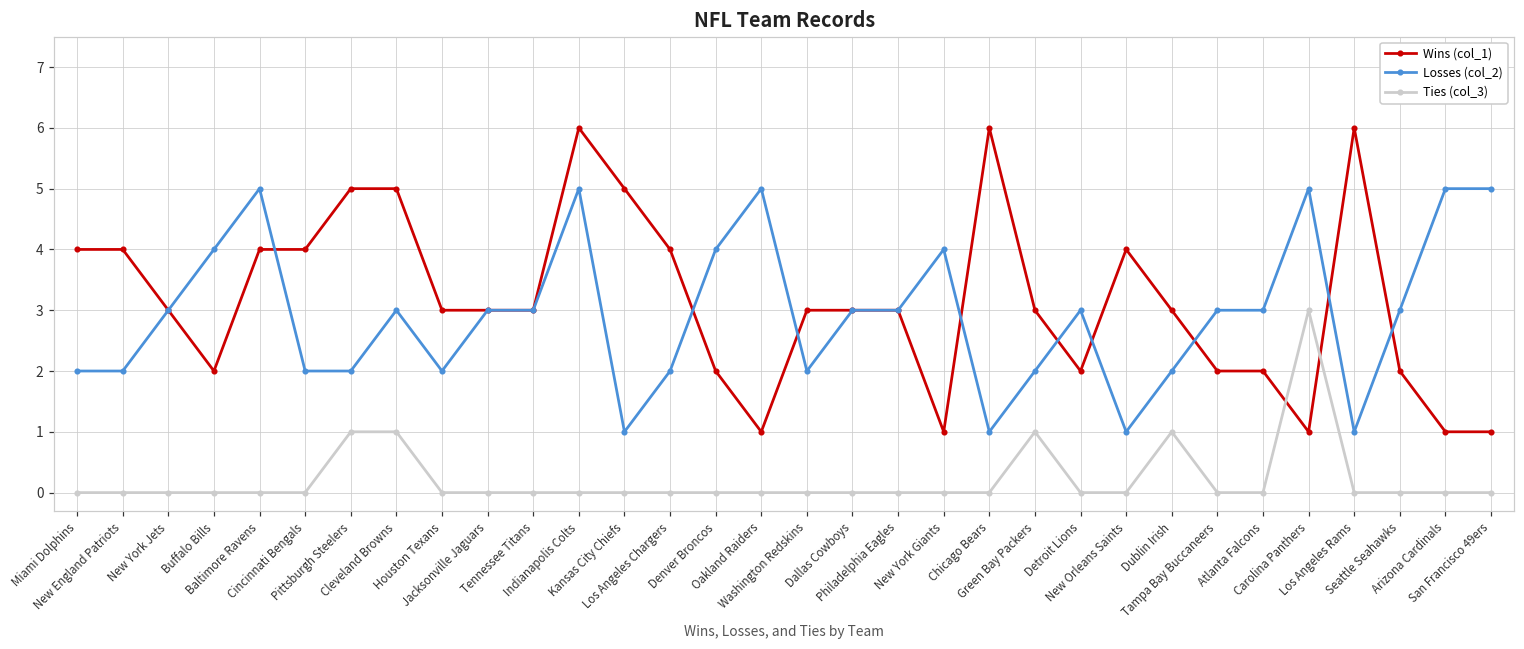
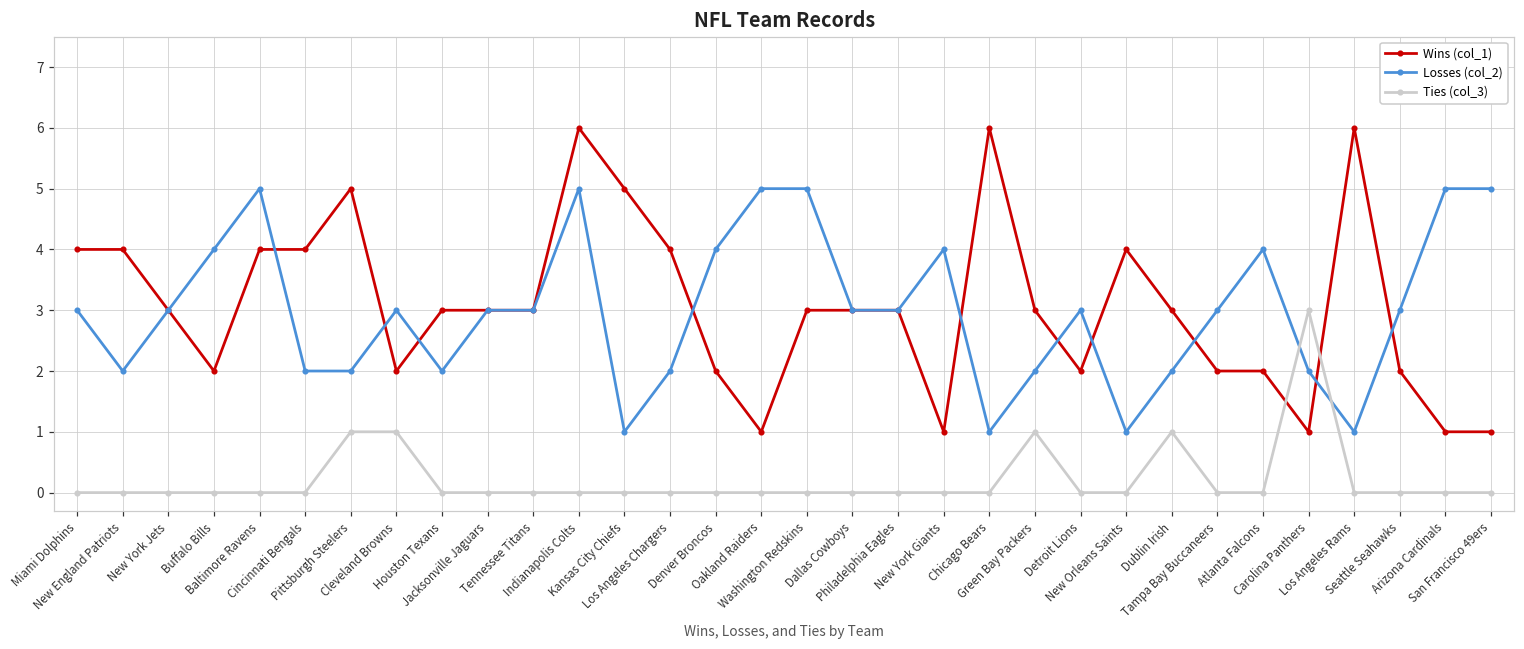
  {
    "Wins (col_1)": {
      "Miami Dolphins": 4,
      "New England Patriots": 4,
      "Buffalo Bills": 2,
      "Baltimore Ravens": 4,
      "Cincinnati Bengals": 4,
      "Pittsburgh Steelers": 5,
-     "Cleveland Browns": 5,
+     "Cleveland Browns": 2,
      "Houston Texans": 3,
      "Indianapolis Colts": 6,
      "Kansas City Chiefs": 5,
      "Los Angeles Chargers": 4,
      "Denver Broncos": 2,
      "Oakland Raiders": 1,
      "Washington Redskins": 3,
      "New York Giants": 1,
      "Chicago Bears": 6,
      "Green Bay Packers": 3,
      "Detroit Lions": 2,
      "New Orleans Saints": 4,
      "Dublin Irish": 3,
      "Tampa Bay Buccaneers": 2,
      "Atlanta Falcons": 2,
      "Carolina Panthers": 1,
      "Los Angeles Rams": 6,
      "Seattle Seahawks": 2,
      "Arizona Cardinals": 1,
      "San Francisco 49ers": 1
    },
    "Losses (col_2)": {
-     "Miami Dolphins": 2,
+     "Miami Dolphins": 3,
      "New England Patriots": 2,
      "Buffalo Bills": 4,
      "Baltimore Ravens": 5,
      "Cincinnati Bengals": 2,
      "Pittsburgh Steelers": 2,
      "Cleveland Browns": 3,
      "Houston Texans": 2,
      "Indianapolis Colts": 5,
      "Kansas City Chiefs": 1,
      "Los Angeles Chargers": 2,
      "Denver Broncos": 4,
      "Oakland Raiders": 5,
-     "Washington Redskins": 2,
+     "Washington Redskins": 5,
      "New York Giants": 4,
      "Chicago Bears": 1,
      "Green Bay Packers": 2,
      "Detroit Lions": 3,
      "New Orleans Saints": 1,
      "Dublin Irish": 2,
      "Tampa Bay Buccaneers": 3,
-     "Atlanta Falcons": 3,
-     "Carolina Panthers": 5,
+     "Atlanta Falcons": 4,
+     "Carolina Panthers": 2,
      "Los Angeles Rams": 1,
      "Seattle Seahawks": 3,
      "Arizona Cardinals": 5,
      "San Francisco 49ers": 5
    },
    "Ties (col_3)": {
      "Miami Dolphins": 0,
      "New England Patriots": 0,
      "New York Jets": 0,
      "Buffalo Bills": 0,
      "Baltimore Ravens": 0,
      "Cincinnati Bengals": 0,
      "Pittsburgh Steelers": 1,
      "Cleveland Browns": 1,
      "Houston Texans": 0,
      "Jacksonville Jaguars": 0,
      "Tennessee Titans": 0,
      "Indianapolis Colts": 0,
      "Kansas City Chiefs": 0,
      "Los Angeles Chargers": 0,
      "Denver Broncos": 0,
      "Oakland Raiders": 0,
      "Washington Redskins": 0,
      "Dallas Cowboys": 0,
      "Philadelphia Eagles": 0,
      "New York Giants": 0,
      "Chicago Bears": 0,
      "Green Bay Packers": 1,
      "Detroit Lions": 0,
      "New Orleans Saints": 0,
      "Dublin Irish": 1,
      "Tampa Bay Buccaneers": 0,
      "Atlanta Falcons": 0,
      "Carolina Panthers": 3,
      "Los Angeles Rams": 0,
      "Seattle Seahawks": 0,
      "Arizona Cardinals": 0,
      "San Francisco 49ers": 0
    }
  }
